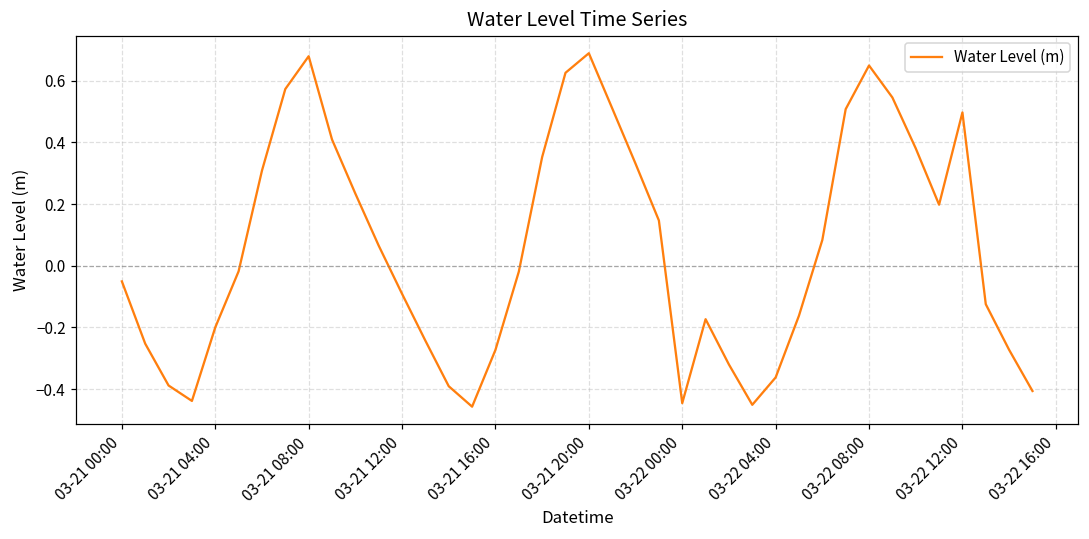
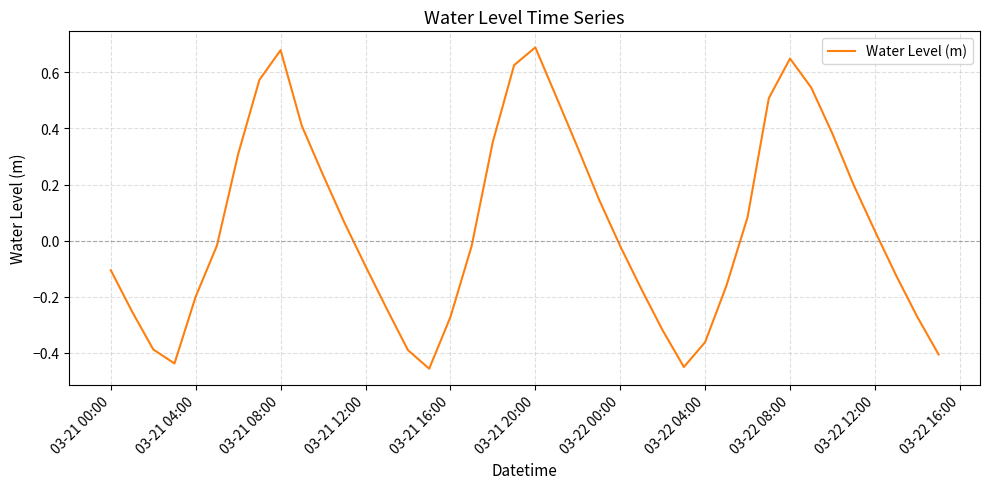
  {
-   "03-21 00:00": -0.05,
+   "03-21 00:00": -0.11,
    "03-21 04:00": -0.20,
    "03-21 08:00": 0.68,
    "03-21 12:00": -0.09,
    "03-21 16:00": -0.27,
    "03-21 20:00": 0.69,
-   "03-22 00:00": -0.45,
+   "03-22 00:00": -0.02,
    "03-22 04:00": -0.36,
    "03-22 08:00": 0.65,
-   "03-22 12:00": 0.50
+   "03-22 12:00": 0.03
  }
